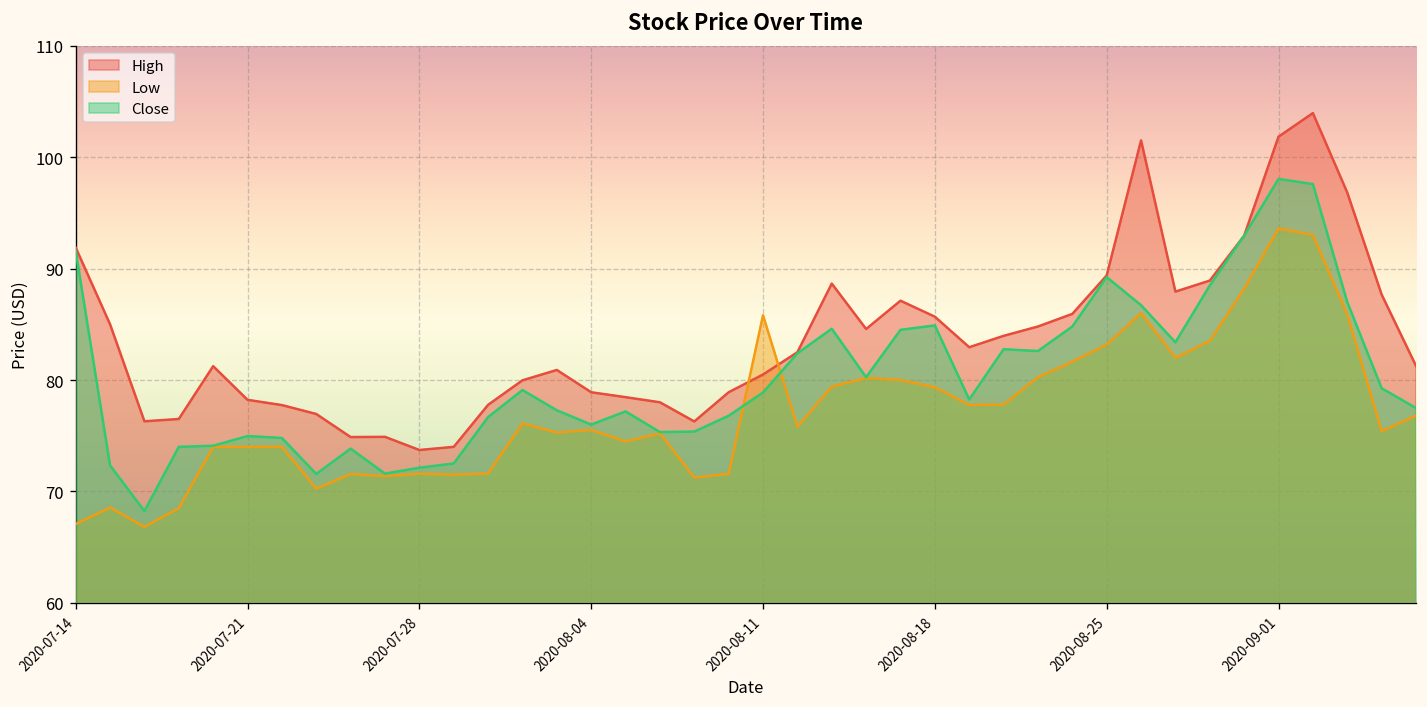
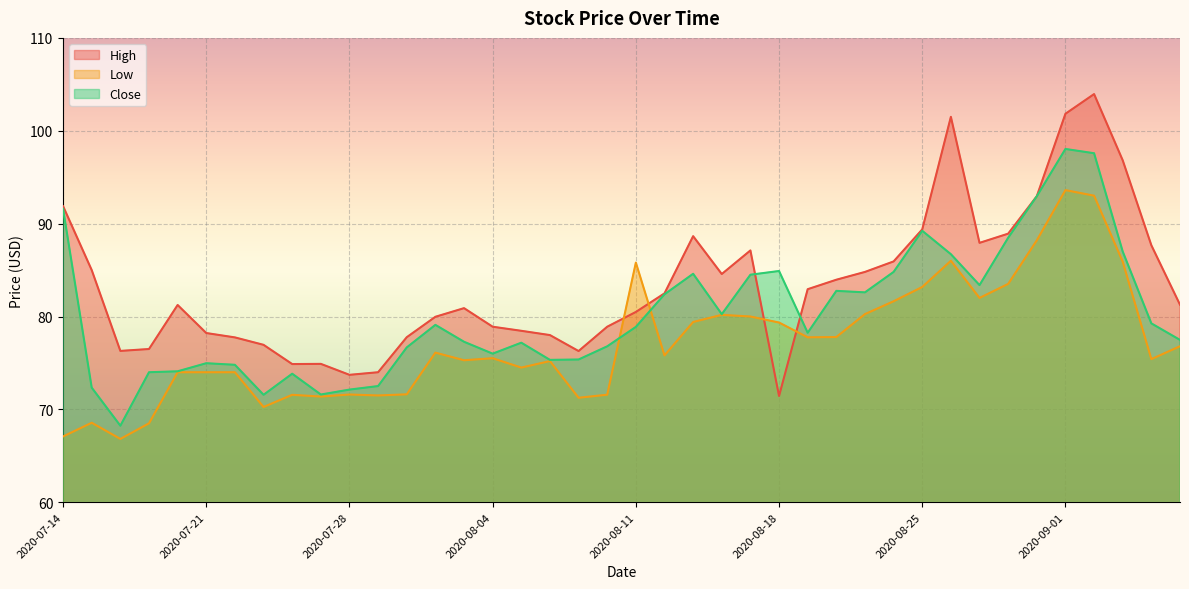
  {
    "High": {
      "2020-07-14": 92,
      "2020-07-21": 78,
      "2020-07-28": 74,
      "2020-08-04": 79,
      "2020-08-11": 80,
-     "2020-08-18": 86,
+     "2020-08-18": 71,
      "2020-09-01": 102
    },
    "Low": {
      "2020-07-14": 67,
      "2020-07-21": 74,
      "2020-07-28": 72,
      "2020-08-04": 76,
      "2020-08-11": 86,
      "2020-08-18": 79,
      "2020-08-25": 83,
      "2020-09-01": 94
    },
    "Close": {
      "2020-07-14": 92,
      "2020-07-21": 75,
      "2020-07-28": 72,
      "2020-08-04": 76,
      "2020-08-11": 79,
      "2020-08-18": 85,
      "2020-09-01": 98
    }
  }
